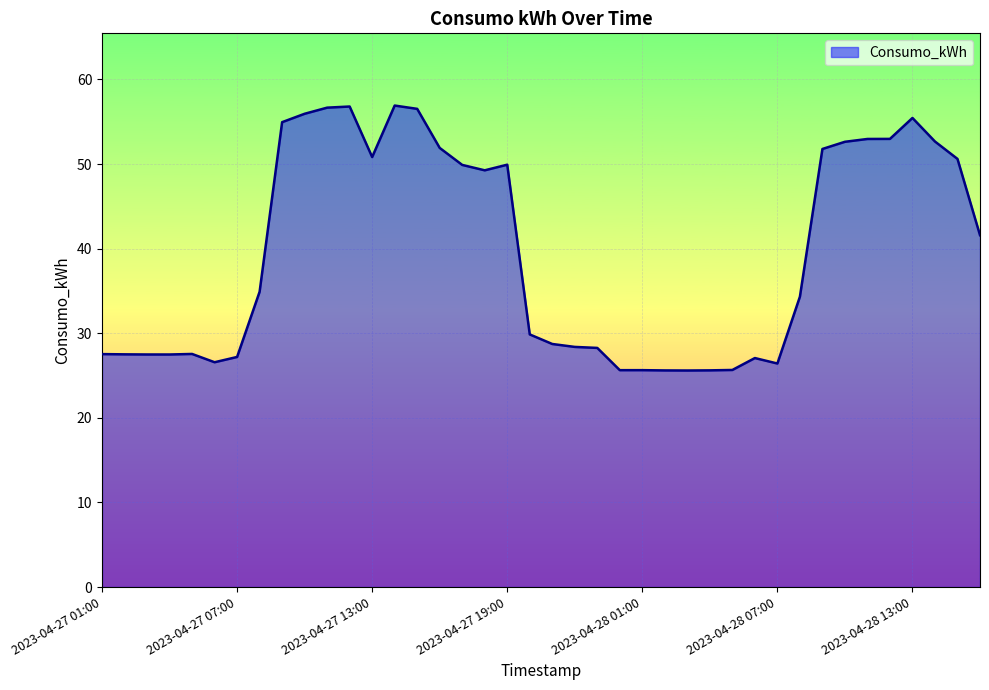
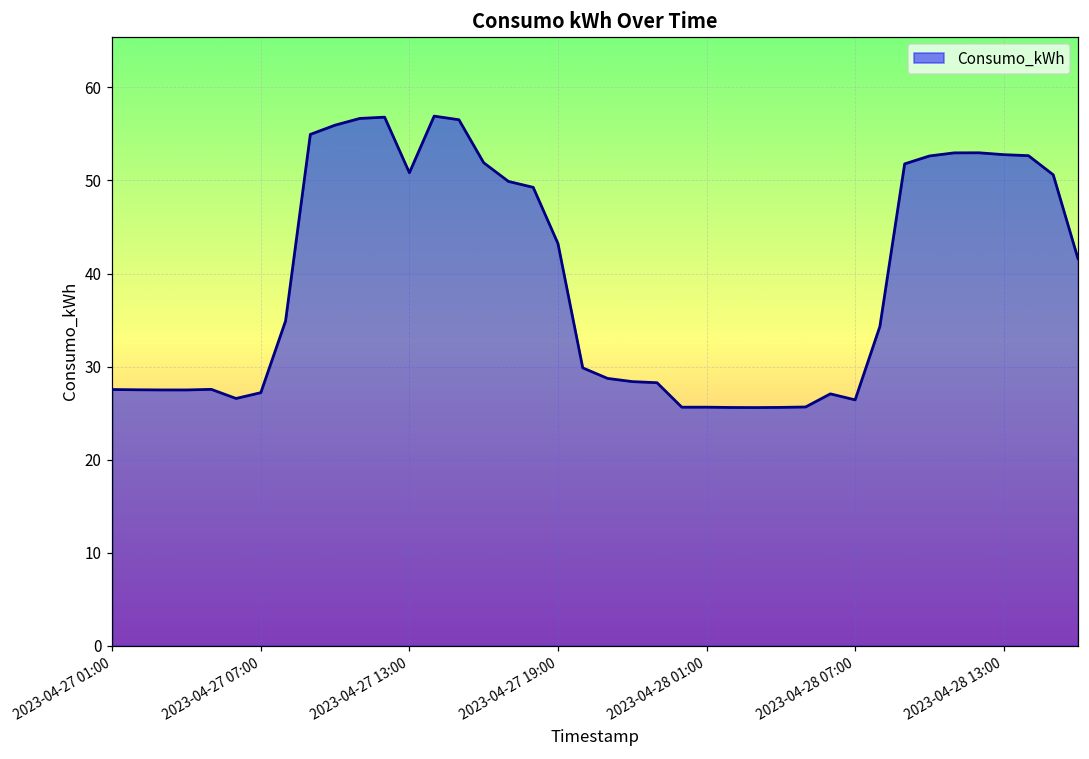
  {
    "2023-04-27 01:00": 28,
    "2023-04-27 07:00": 27,
    "2023-04-27 13:00": 51,
-   "2023-04-27 19:00": 50,
+   "2023-04-27 19:00": 43,
    "2023-04-28 01:00": 26,
    "2023-04-28 07:00": 26,
-   "2023-04-28 13:00": 55
+   "2023-04-28 13:00": 53
  }
